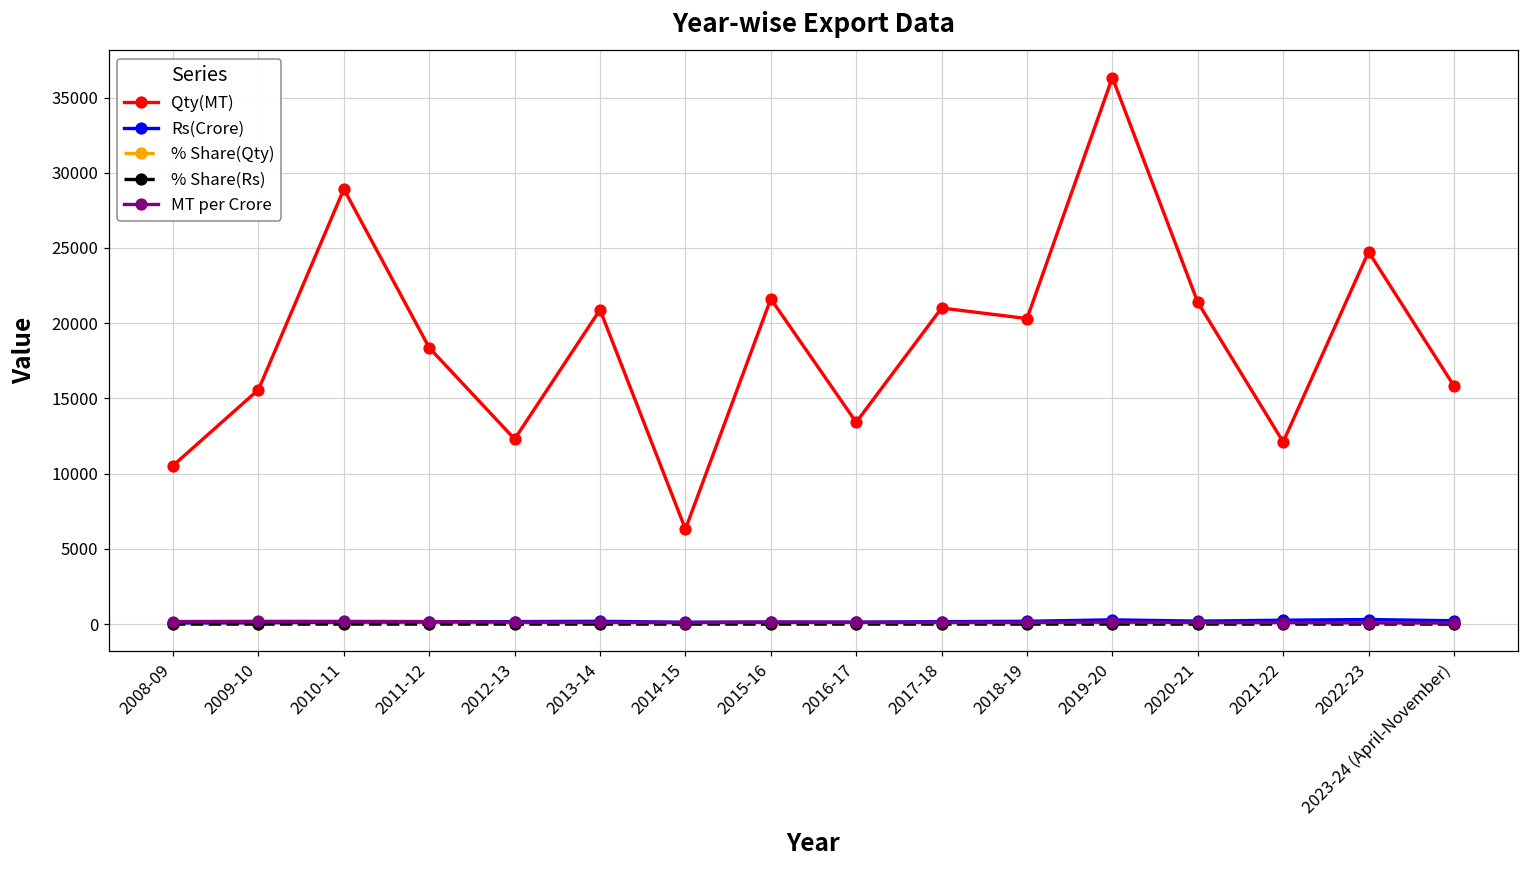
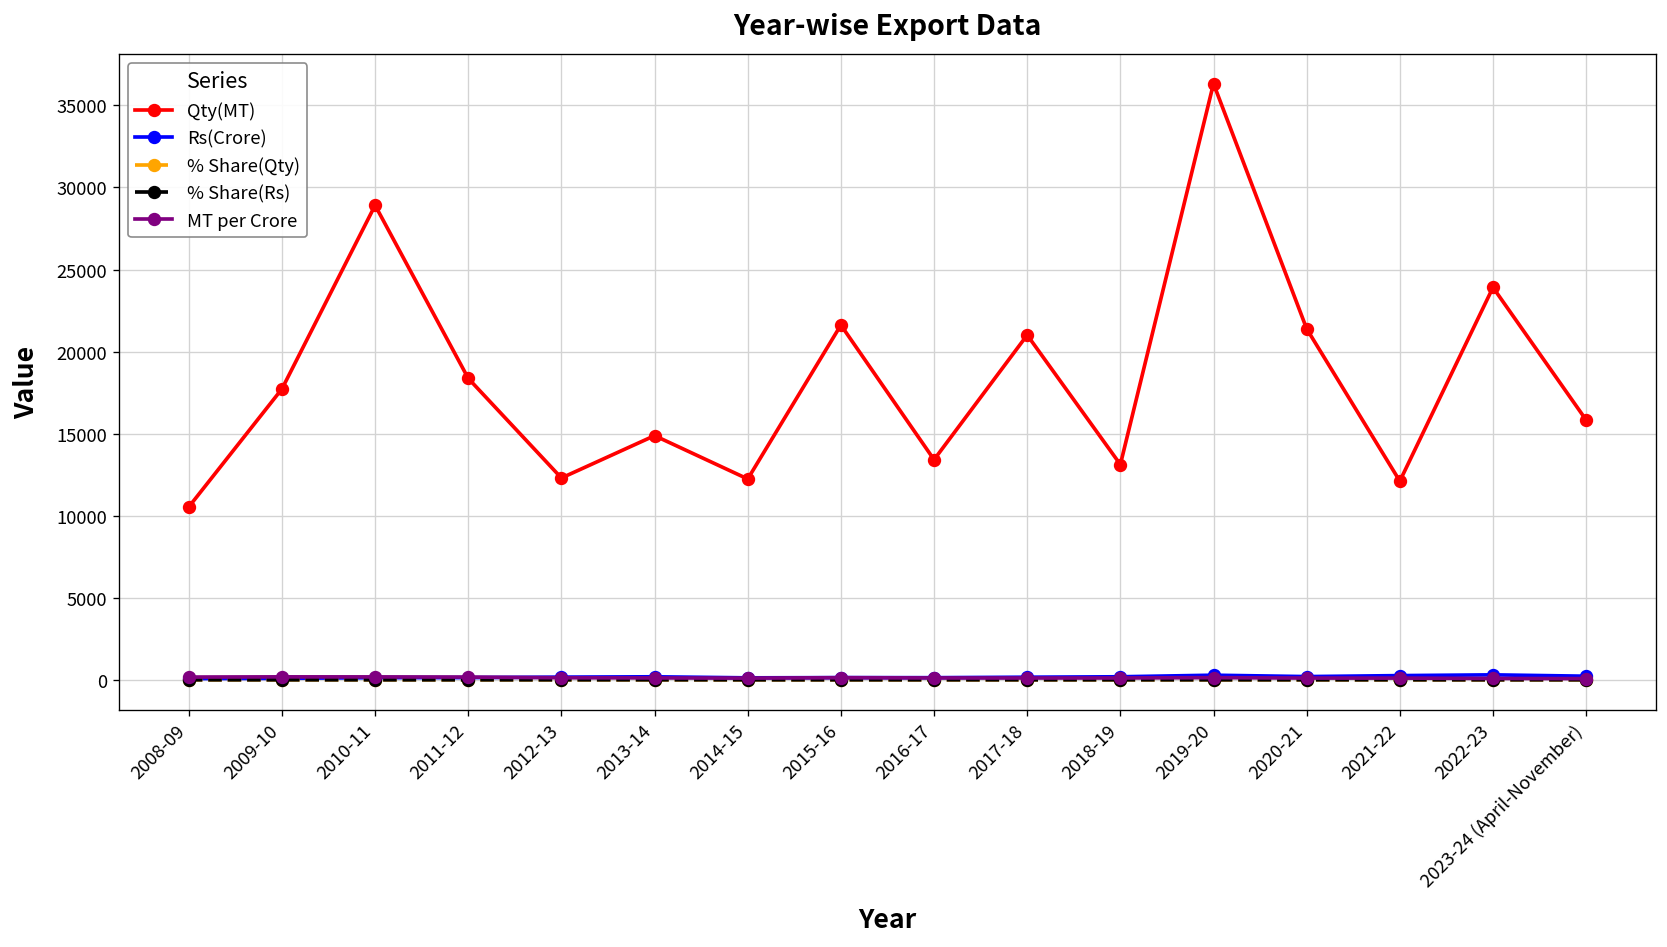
  {
    "Qty(MT)": {
      "2008-09": 10500,
-     "2009-10": 15600,
+     "2009-10": 17700,
      "2010-11": 28900,
      "2011-12": 18400,
      "2012-13": 12300,
-     "2013-14": 20900,
-     "2014-15": 6300,
+     "2013-14": 14900,
+     "2014-15": 12200,
      "2015-16": 21600,
      "2016-17": 13400,
      "2017-18": 21000,
-     "2018-19": 20300,
+     "2018-19": 13100,
      "2019-20": 36300,
      "2020-21": 21400,
      "2021-22": 12100,
-     "2022-23": 24700,
+     "2022-23": 23900,
      "2023-24 (April-November)": 15800
    },
    "Rs(Crore)": {
      "2022-23": 300
    }
  }
